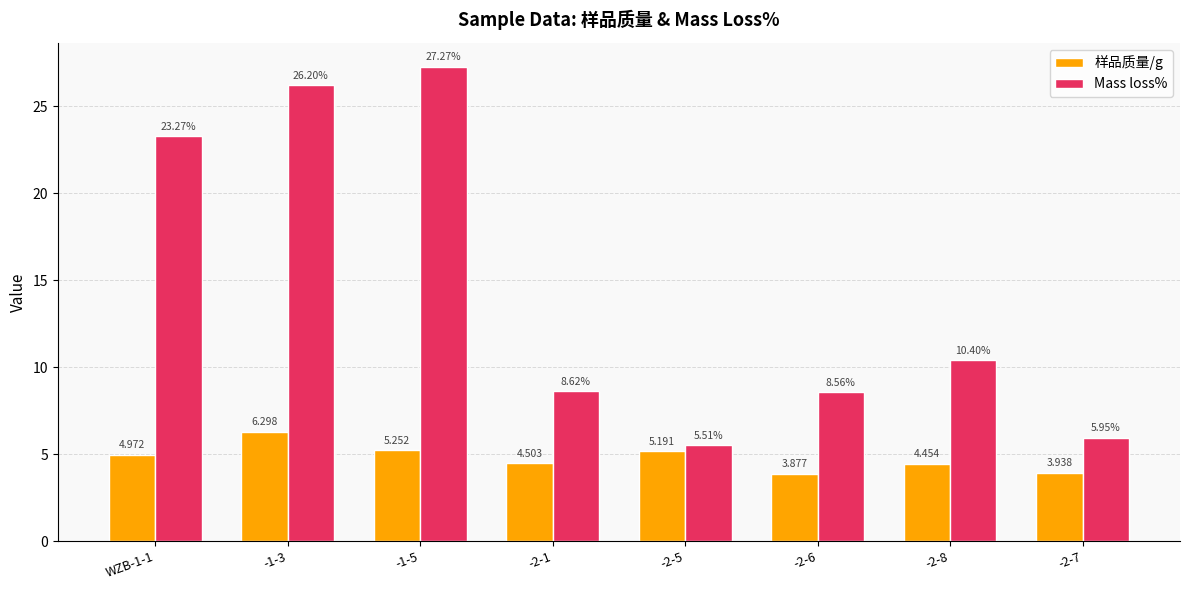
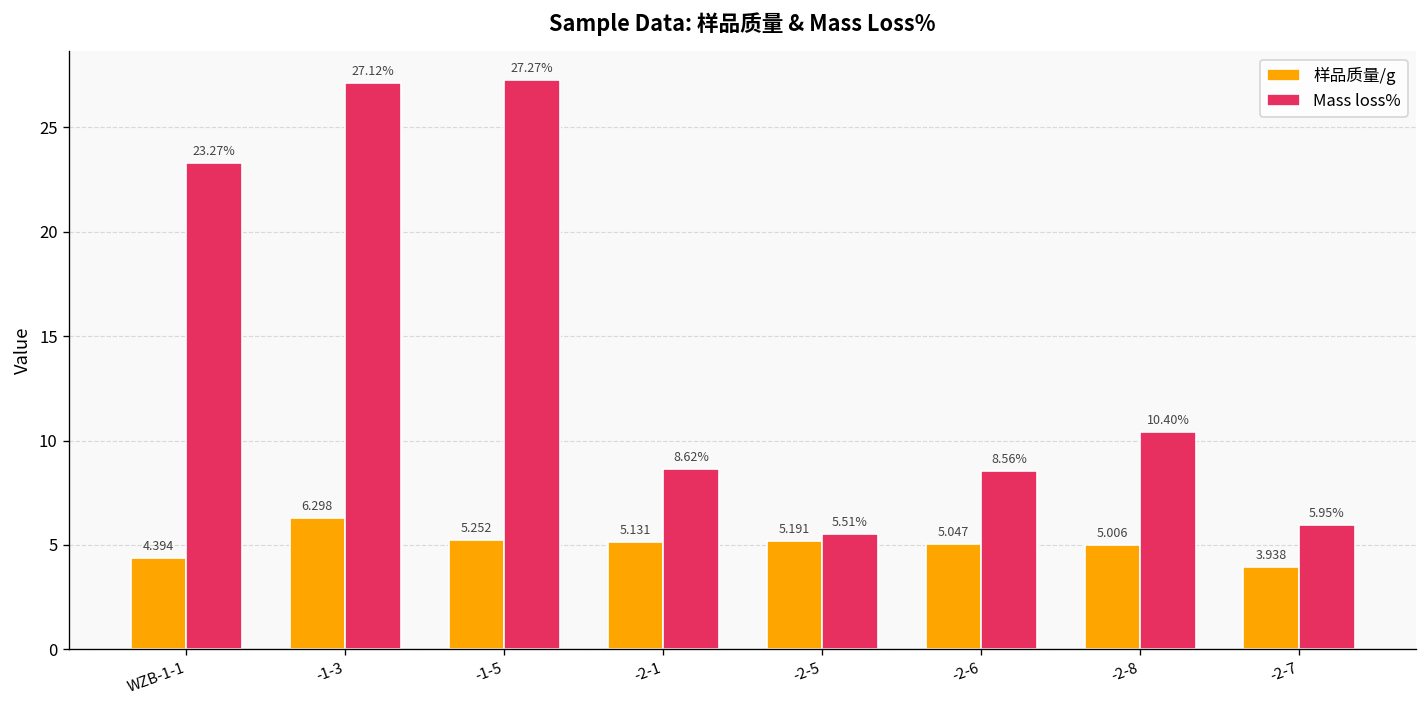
  {
    "样品质量/g": {
-     "WZB-1-1": "4.972",
+     "WZB-1-1": "4.394",
      "-1-3": "6.298",
      "-1-5": "5.252",
-     "-2-1": "4.503",
+     "-2-1": "5.131",
      "-2-5": "5.191",
-     "-2-6": "3.877",
-     "-2-8": "4.454",
+     "-2-6": "5.047",
+     "-2-8": "5.006",
      "-2-7": "3.938"
    },
    "Mass loss%": {
      "WZB-1-1": "23.27%",
-     "-1-3": "26.20%",
+     "-1-3": "27.12%",
      "-1-5": "27.27%",
      "-2-1": "8.62%",
      "-2-5": "5.51%",
      "-2-6": "8.56%",
      "-2-8": "10.40%",
      "-2-7": "5.95%"
    }
  }
